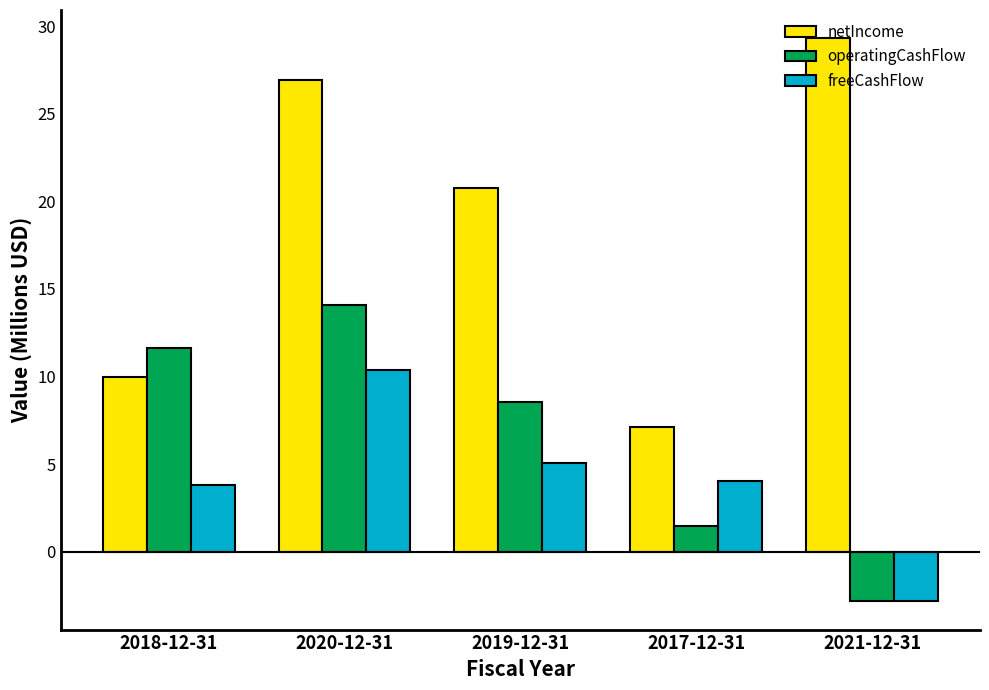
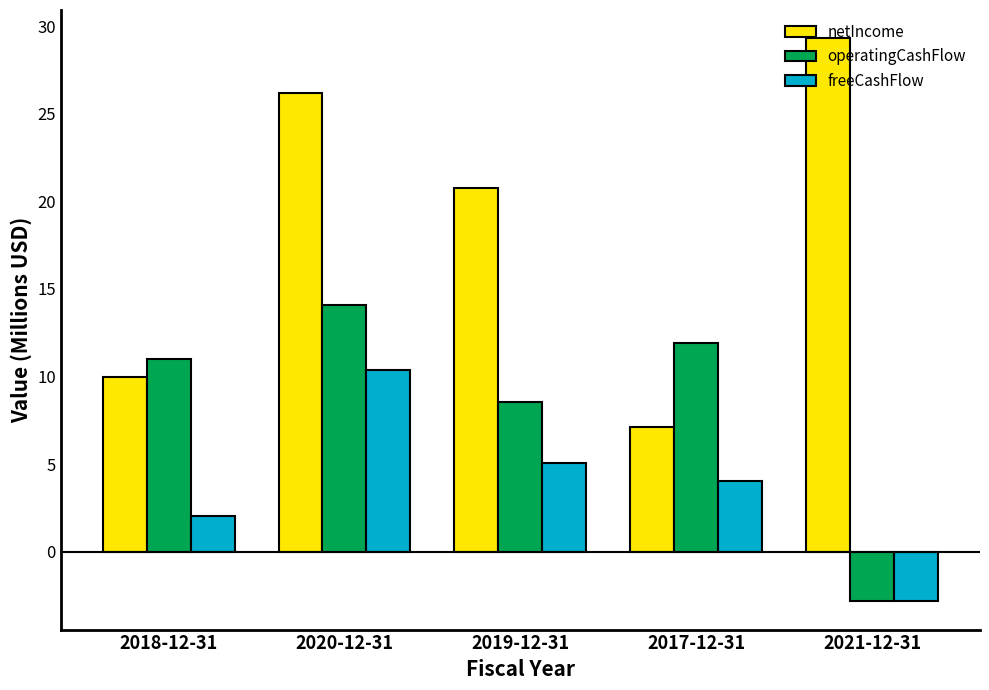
  {
    "netIncome": {
      "2018-12-31": 10.0,
-     "2020-12-31": 27.0,
+     "2020-12-31": 26.2,
      "2019-12-31": 20.7,
      "2017-12-31": 7.1,
      "2021-12-31": 29.3
    },
    "operatingCashFlow": {
-     "2018-12-31": 11.6,
+     "2018-12-31": 11.0,
      "2020-12-31": 14.1,
      "2019-12-31": 8.6,
-     "2017-12-31": 1.4,
+     "2017-12-31": 11.9,
      "2021-12-31": -2.8
    },
    "freeCashFlow": {
-     "2018-12-31": 3.8,
+     "2018-12-31": 2.0,
      "2020-12-31": 10.4,
      "2019-12-31": 5.0,
      "2017-12-31": 4.0,
      "2021-12-31": -2.8
    }
  }
